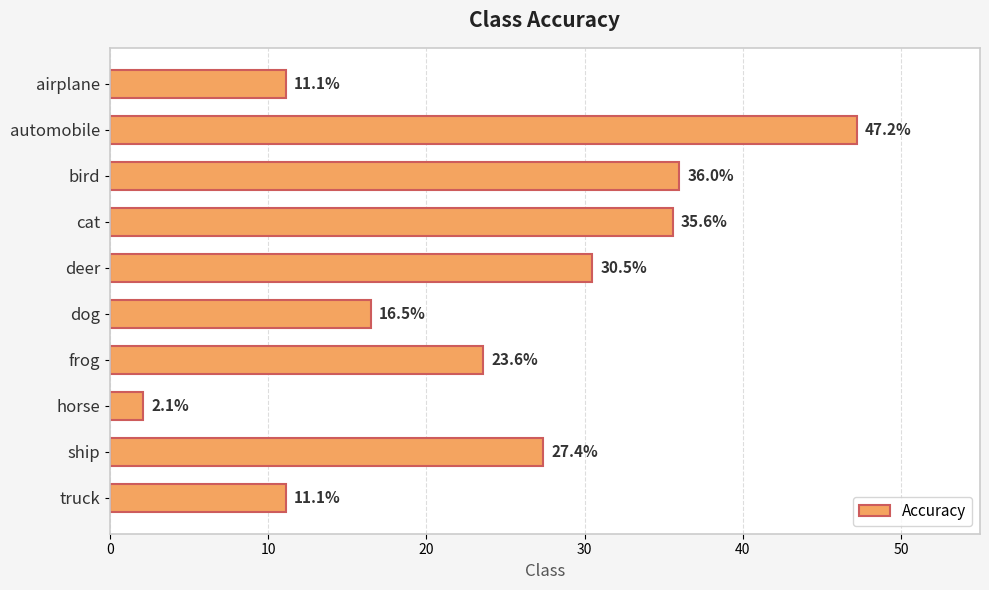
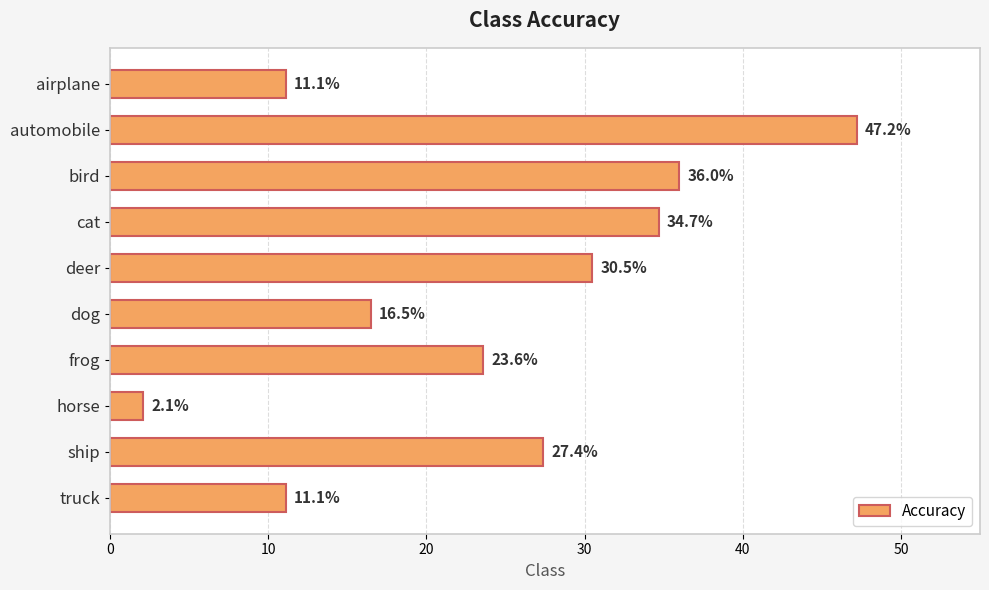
  {
    "airplane": "11.1%",
    "automobile": "47.2%",
    "bird": "36.0%",
-   "cat": "35.6%",
+   "cat": "34.7%",
    "deer": "30.5%",
    "dog": "16.5%",
    "frog": "23.6%",
    "horse": "2.1%",
    "ship": "27.4%",
    "truck": "11.1%"
  }
